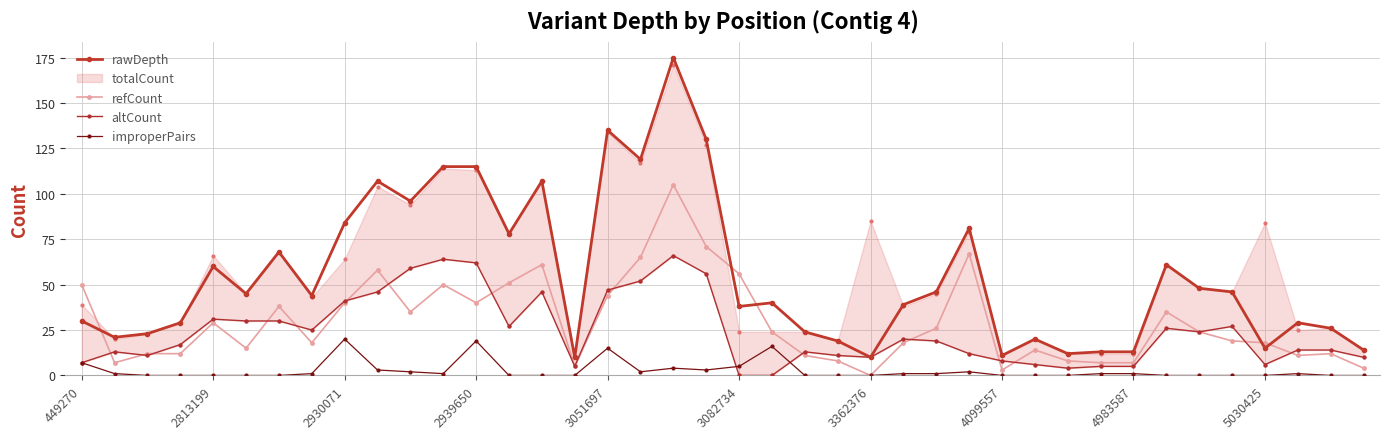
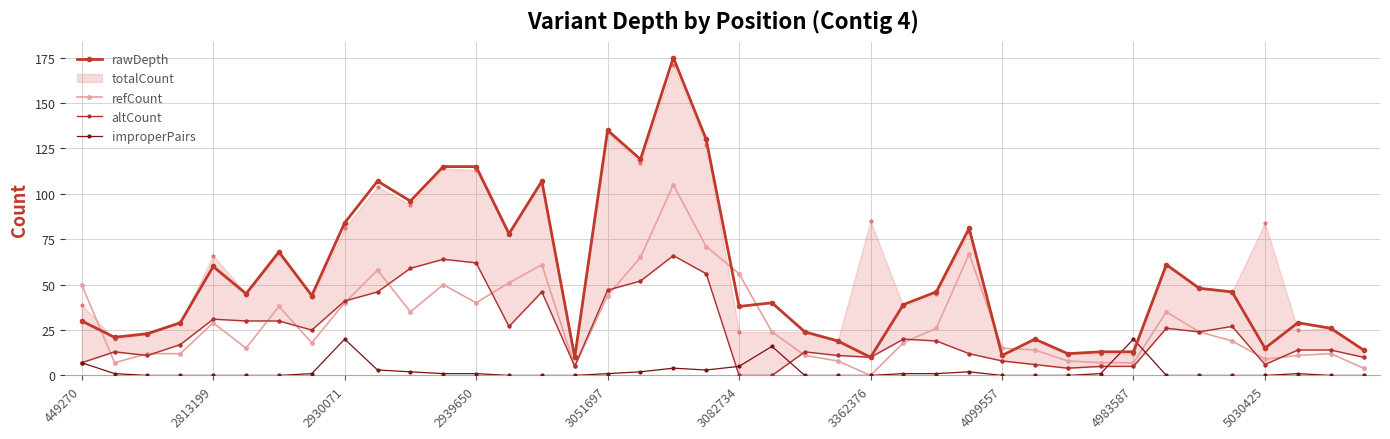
  {
    "totalCount": {
      "449270": 39,
      "2813199": 66,
-     "2930071": 64,
+     "2930071": 81,
      "2939650": 113,
      "3082734": 24,
      "3362376": 85,
      "5030425": 84
    },
    "refCount": {
      "449270": 50,
      "2813199": 29,
      "2939650": 40,
      "3051697": 44,
      "3082734": 56,
-     "4099557": 3,
+     "4099557": 15,
      "4983587": 7,
-     "5030425": 18
+     "5030425": 9
    },
    "improperPairs": {
      "2813199": 0,
      "2930071": 20,
-     "2939650": 19,
-     "3051697": 15,
+     "2939650": 1,
+     "3051697": 1,
      "3082734": 5,
      "4099557": 0,
-     "4983587": 1,
+     "4983587": 20,
      "5030425": 0
    }
  }
